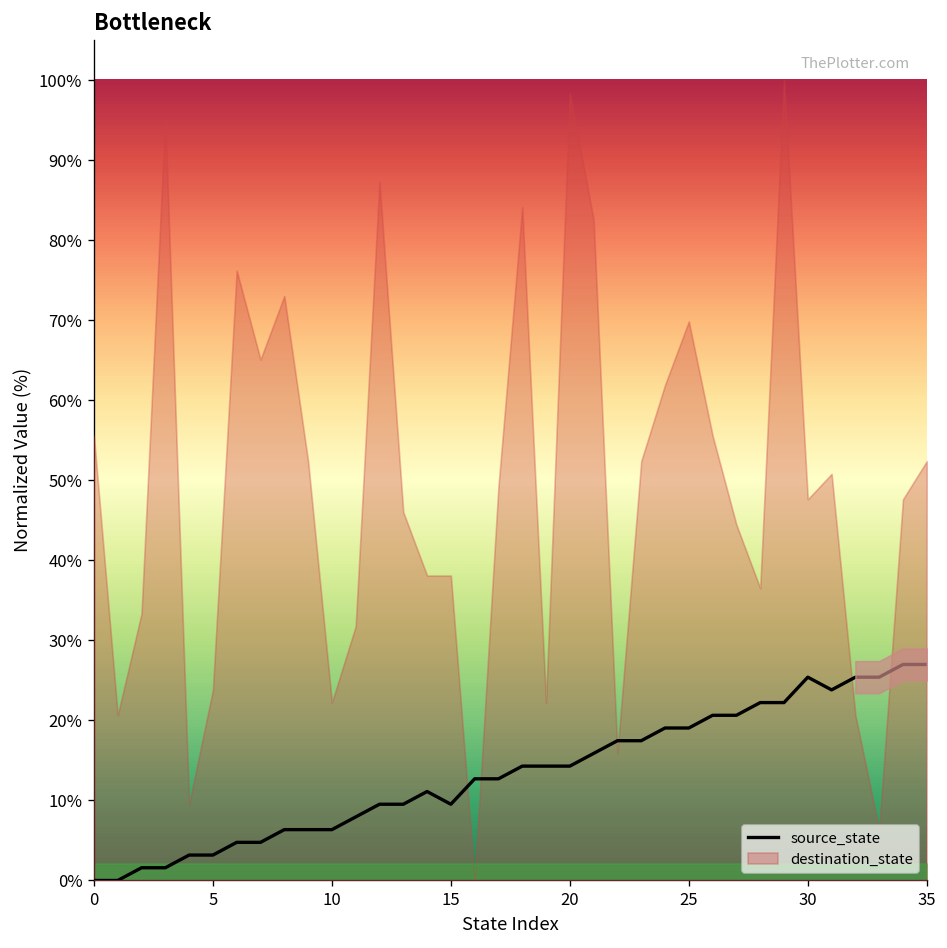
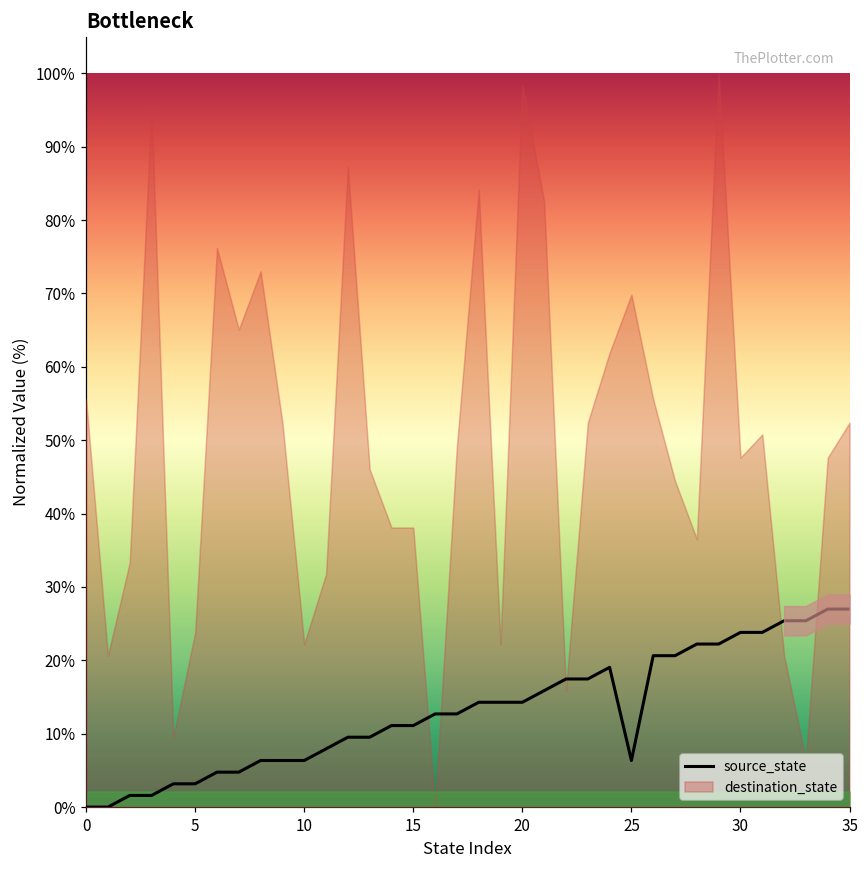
  {
    "source_state": {
      "0": "0%",
      "5": "3%",
      "10": "6%",
-     "15": "10%",
+     "15": "11%",
      "20": "14%",
-     "25": "19%",
-     "30": "25%",
+     "25": "6%",
+     "30": "24%",
      "35": "27%"
    }
  }
